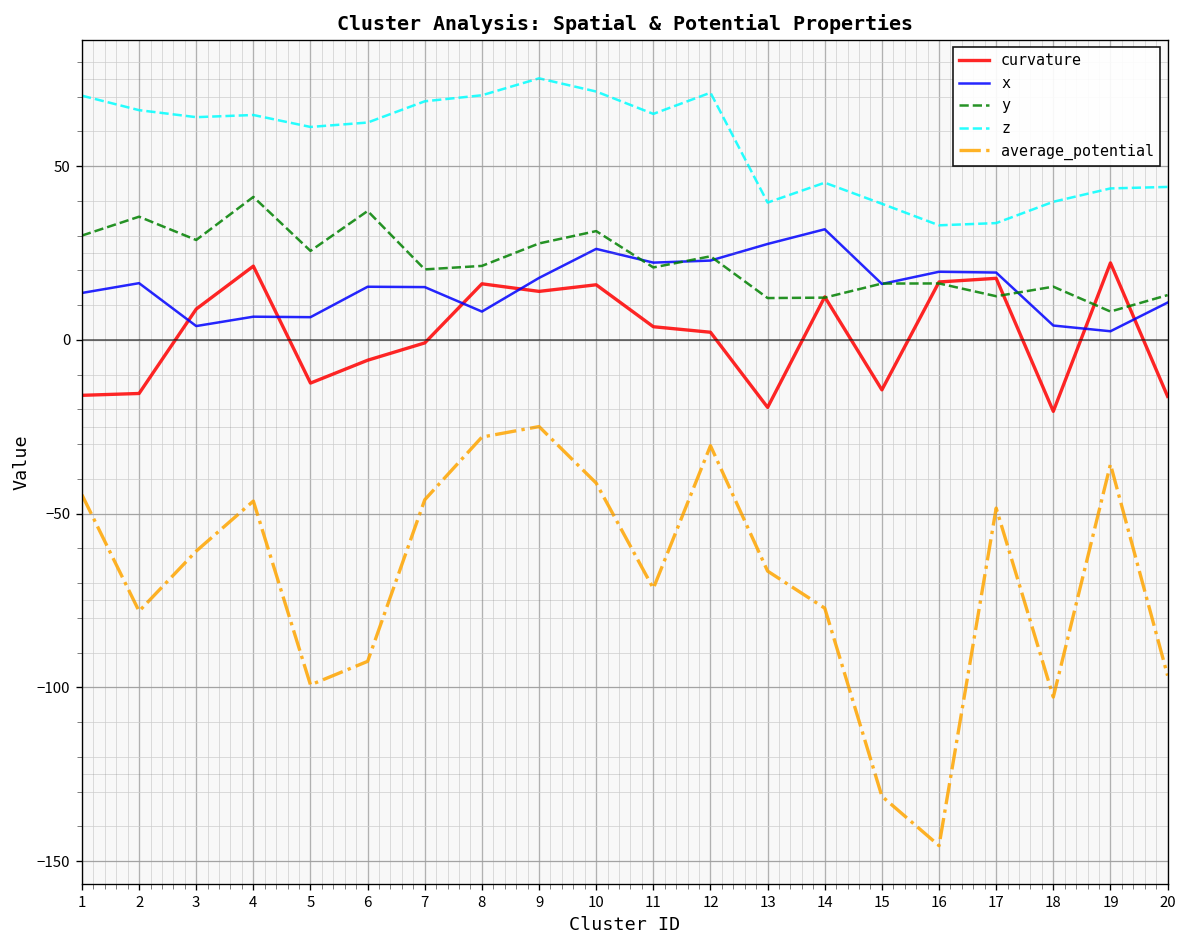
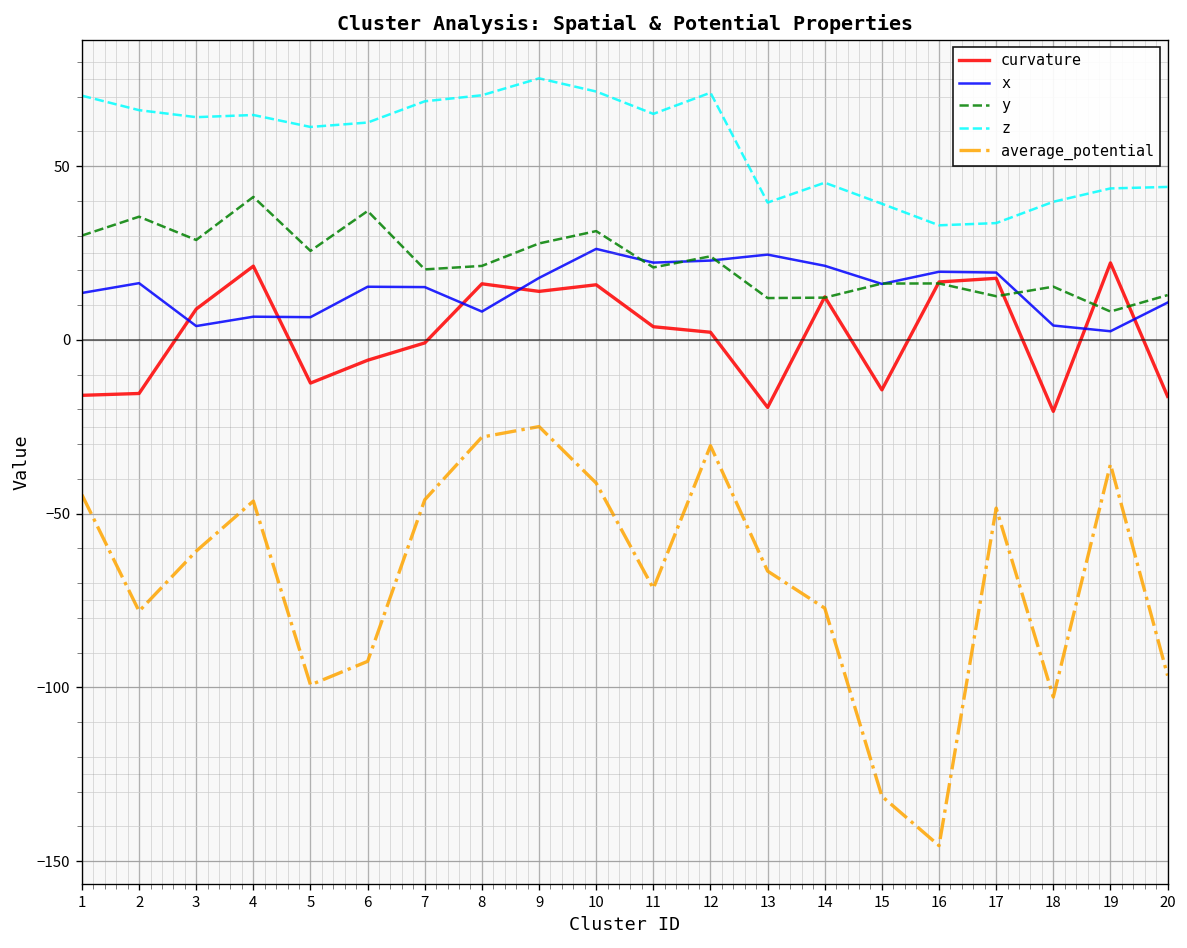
  {
    "curvature": {
      "1": -16,
      "2": -15,
      "3": 9,
      "4": 21,
      "5": -12,
      "6": -6,
      "7": -1,
      "8": 16,
      "9": 14,
      "10": 16,
      "11": 4,
      "12": 2,
      "13": -19,
      "15": -14,
      "17": 18,
      "18": -21,
      "19": 22,
      "20": -16
    },
    "x": {
      "1": 13,
      "2": 16,
      "3": 4,
      "4": 7,
      "5": 7,
      "6": 15,
      "7": 15,
      "8": 8,
      "9": 18,
      "10": 26,
      "11": 22,
      "12": 23,
-     "13": 28,
-     "14": 32,
+     "13": 25,
+     "14": 21,
      "16": 20,
      "17": 19,
      "18": 4,
      "19": 2,
      "20": 11
    },
    "y": {
      "1": 30,
      "2": 35,
      "3": 29,
      "4": 41,
      "5": 26,
      "6": 37,
      "7": 20,
      "8": 21,
      "9": 28,
      "10": 31,
      "11": 21,
      "12": 24,
      "13": 12,
      "17": 13,
      "18": 15,
      "19": 8,
      "20": 13
    },
    "z": {
      "1": 70,
      "2": 66,
      "3": 64,
      "4": 65,
      "5": 61,
      "6": 63,
      "7": 69,
      "8": 70,
      "9": 75,
      "10": 71,
      "11": 65,
      "12": 71,
      "13": 39,
      "14": 45,
      "15": 39,
      "16": 33,
      "17": 34,
      "18": 40,
      "19": 44,
      "20": 44
    },
    "average_potential": {
      "1": -45,
      "2": -78,
      "3": -61,
      "4": -46,
      "5": -99,
      "6": -93,
      "7": -46,
      "8": -28,
      "9": -25,
      "10": -41,
      "11": -72,
      "12": -30,
      "13": -67,
      "14": -77,
      "15": -131,
      "16": -146,
      "17": -48,
      "18": -103,
      "19": -36,
      "20": -97
    }
  }
